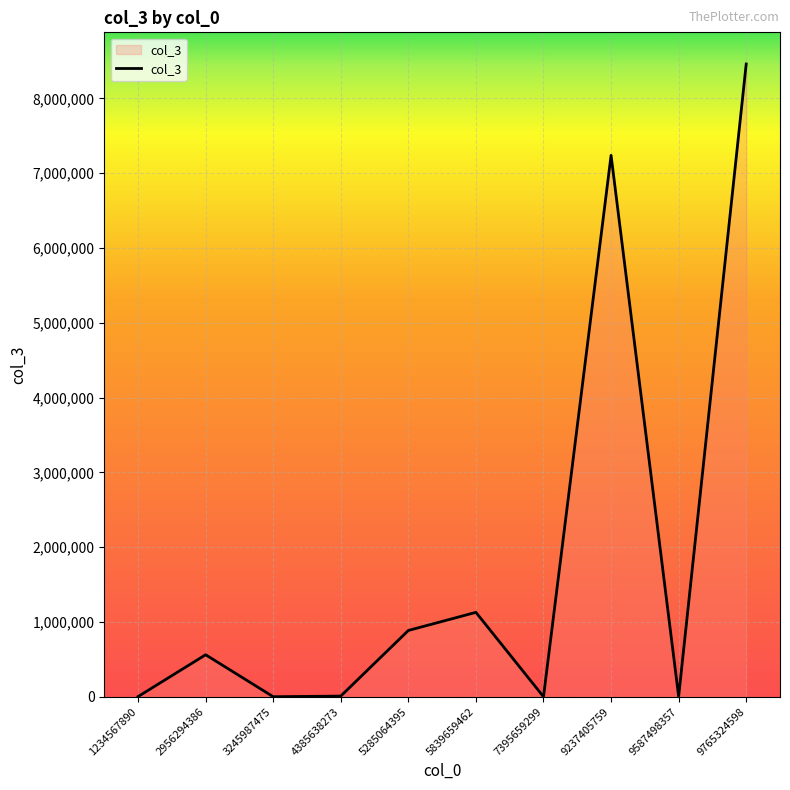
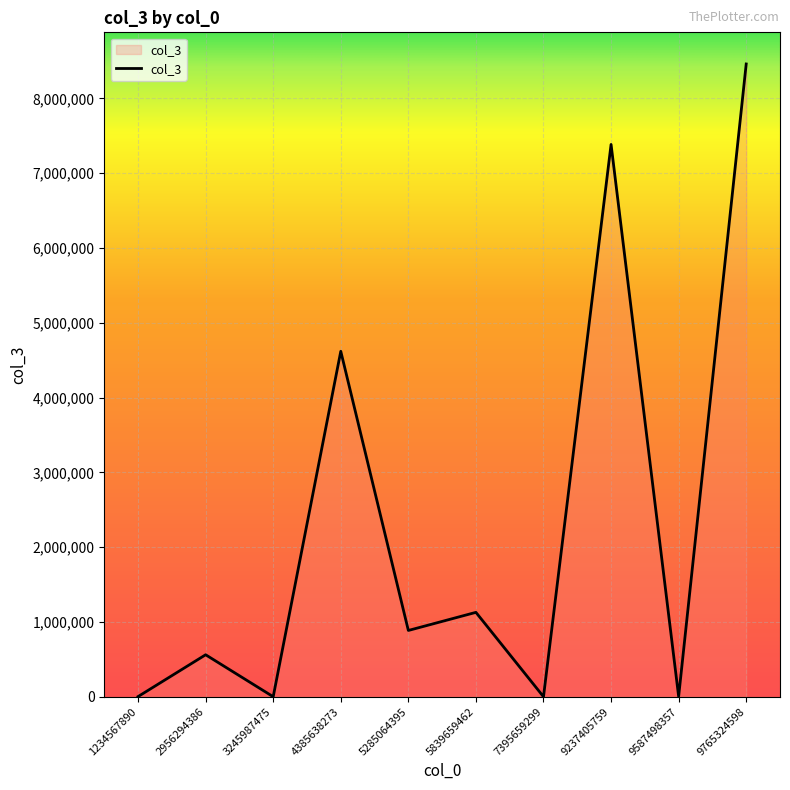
  {
    "1234567890": "0",
    "2956294386": "600,000",
    "3245987475": "0",
-   "4385638273": "0",
+   "4385638273": "4,600,000",
    "5285064395": "900,000",
    "5839659462": "1,100,000",
    "7395659299": "0",
-   "9237405759": "7,200,000",
+   "9237405759": "7,400,000",
    "9587498357": "0",
    "9765324598": "8,500,000"
  }
